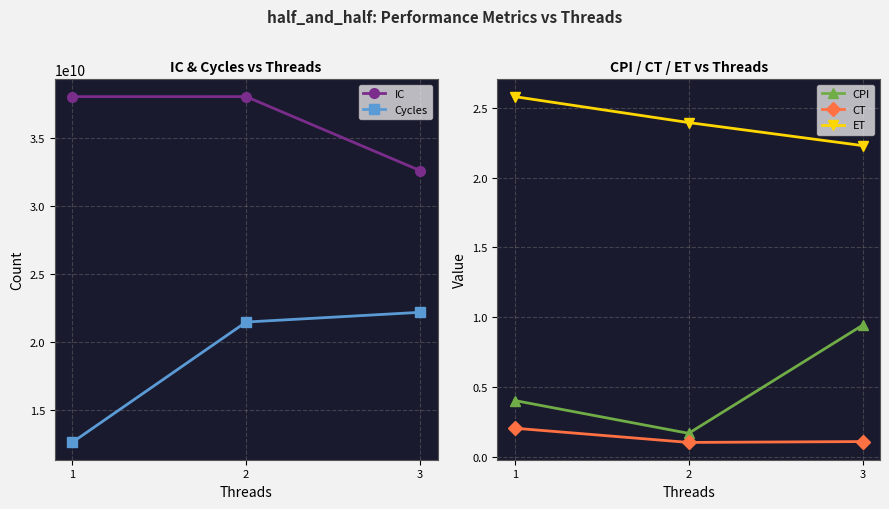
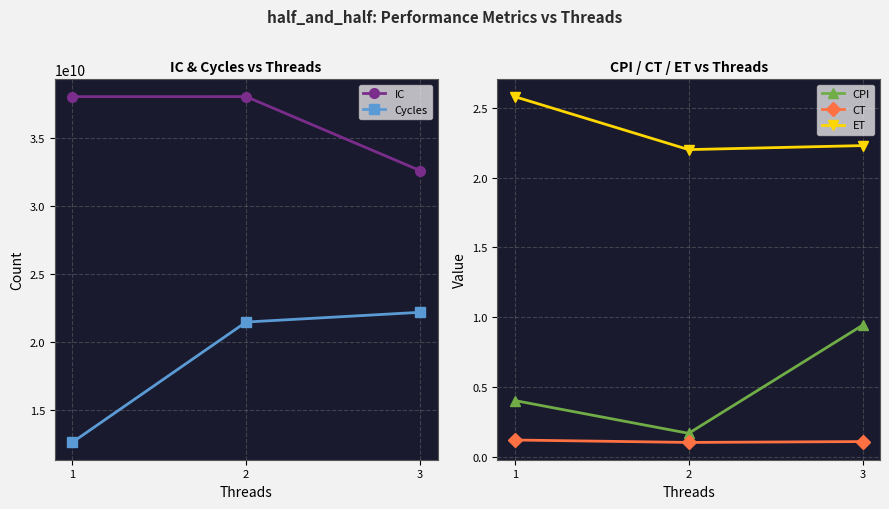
  {
    "IC & Cycles vs Threads": {
      "IC": {
        "1": 38000000000,
        "2": 38000000000,
        "3": 32600000000
      },
      "Cycles": {
        "1": 12600000000,
        "2": 21500000000,
        "3": 22200000000
      }
    },
    "CPI / CT / ET vs Threads": {
      "CPI": {
        "1": 0.40,
        "2": 0.17,
        "3": 0.94
      },
      "CT": {
-       "1": 0.20,
+       "1": 0.12,
        "2": 0.10,
        "3": 0.11
      },
      "ET": {
        "1": 2.58,
-       "2": 2.40,
+       "2": 2.20,
        "3": 2.23
      }
    }
  }
